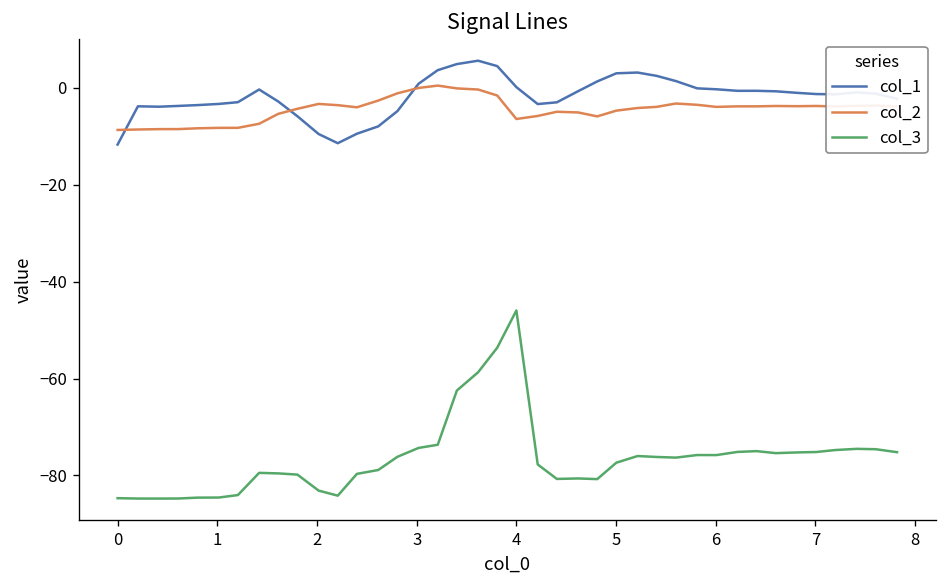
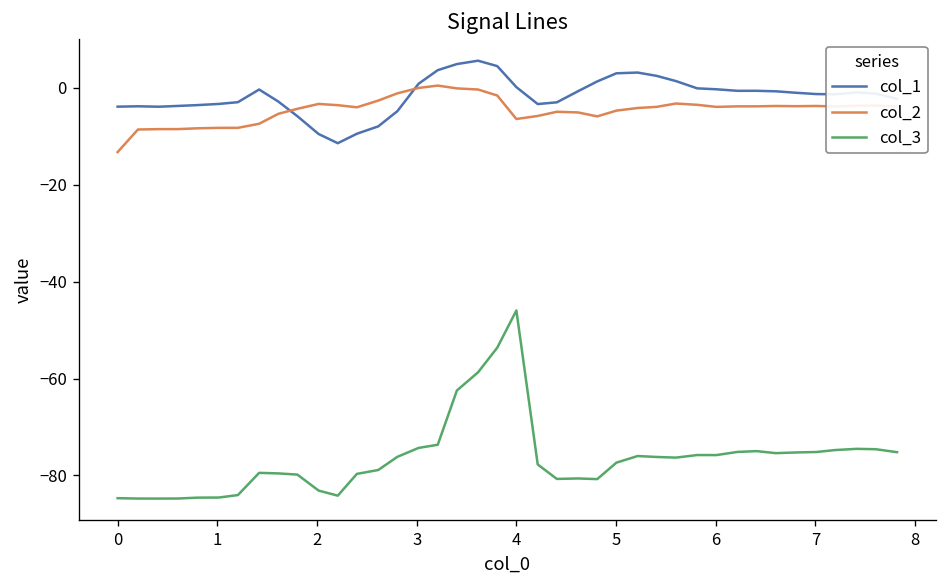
  {
    "col_1": {
-     "0": -12,
+     "0": -4,
      "4": 0
    },
    "col_2": {
-     "0": -9,
+     "0": -13,
      "4": -6
    },
    "col_3": {
      "0": -85,
      "4": -46
    }
  }
